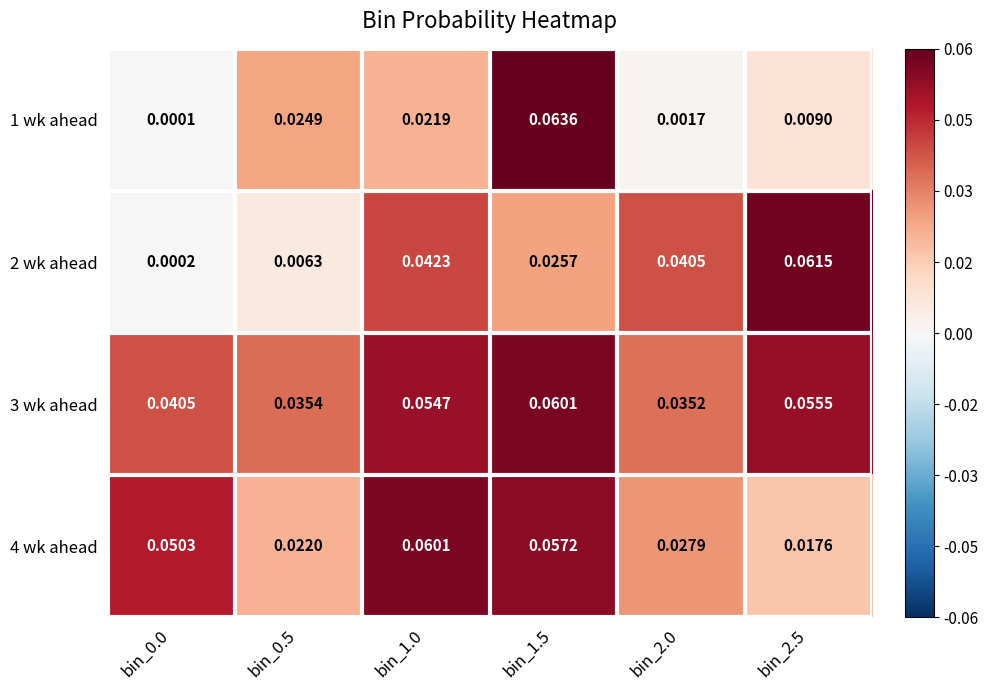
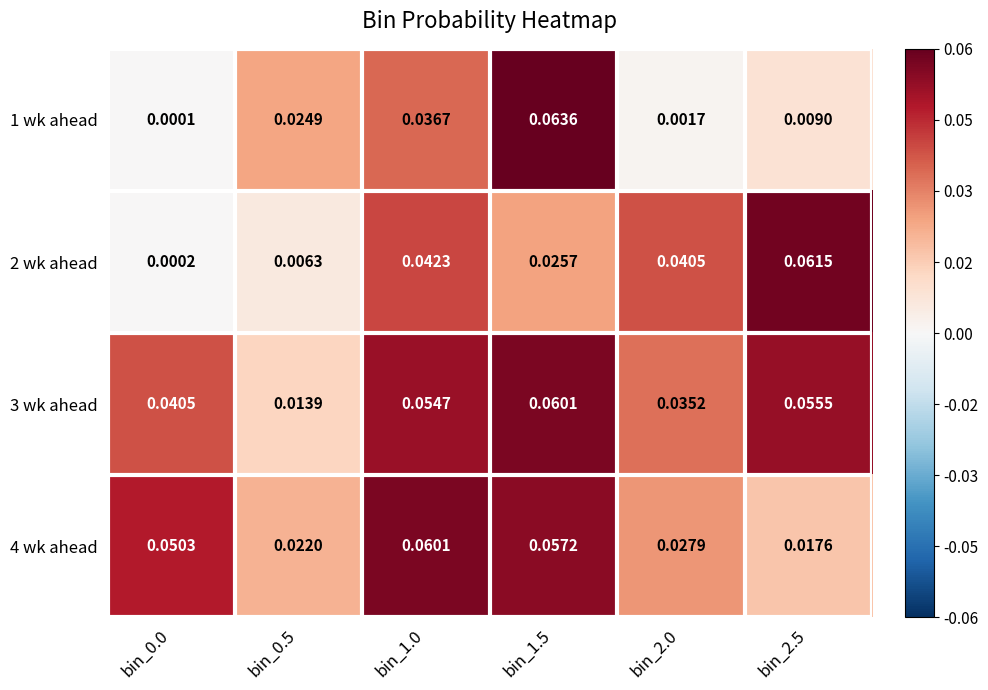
  {
    "1 wk ahead": {
      "bin_0.0": 0.0001,
      "bin_0.5": 0.0249,
-     "bin_1.0": 0.0219,
+     "bin_1.0": 0.0367,
      "bin_1.5": 0.0636,
      "bin_2.0": 0.0017,
      "bin_2.5": 0.0090
    },
    "2 wk ahead": {
      "bin_0.0": 0.0002,
      "bin_0.5": 0.0063,
      "bin_1.0": 0.0423,
      "bin_1.5": 0.0257,
      "bin_2.0": 0.0405,
      "bin_2.5": 0.0615
    },
    "3 wk ahead": {
      "bin_0.0": 0.0405,
-     "bin_0.5": 0.0354,
+     "bin_0.5": 0.0139,
      "bin_1.0": 0.0547,
      "bin_1.5": 0.0601,
      "bin_2.0": 0.0352,
      "bin_2.5": 0.0555
    },
    "4 wk ahead": {
      "bin_0.0": 0.0503,
      "bin_0.5": 0.0220,
      "bin_1.0": 0.0601,
      "bin_1.5": 0.0572,
      "bin_2.0": 0.0279,
      "bin_2.5": 0.0176
    }
  }
